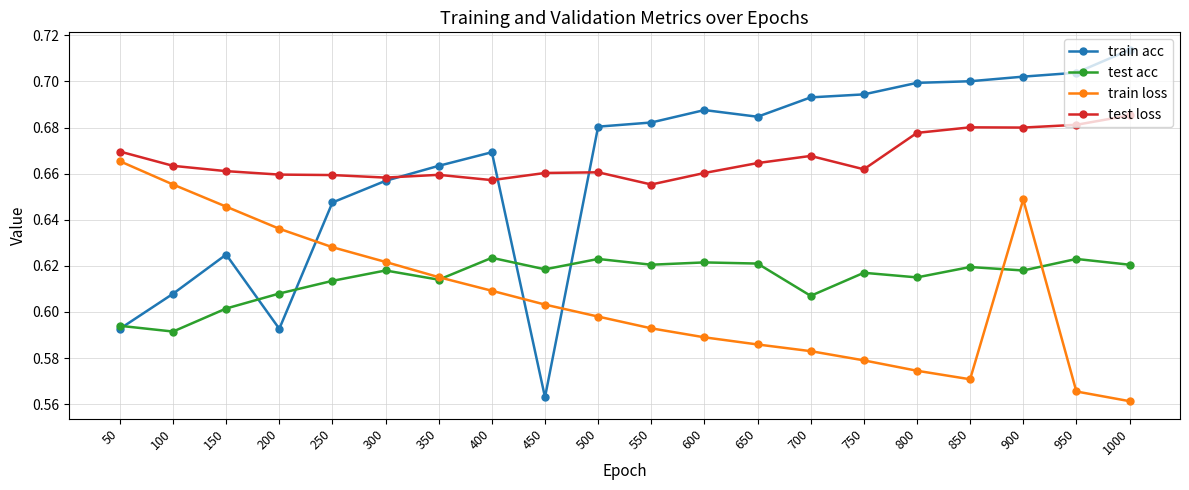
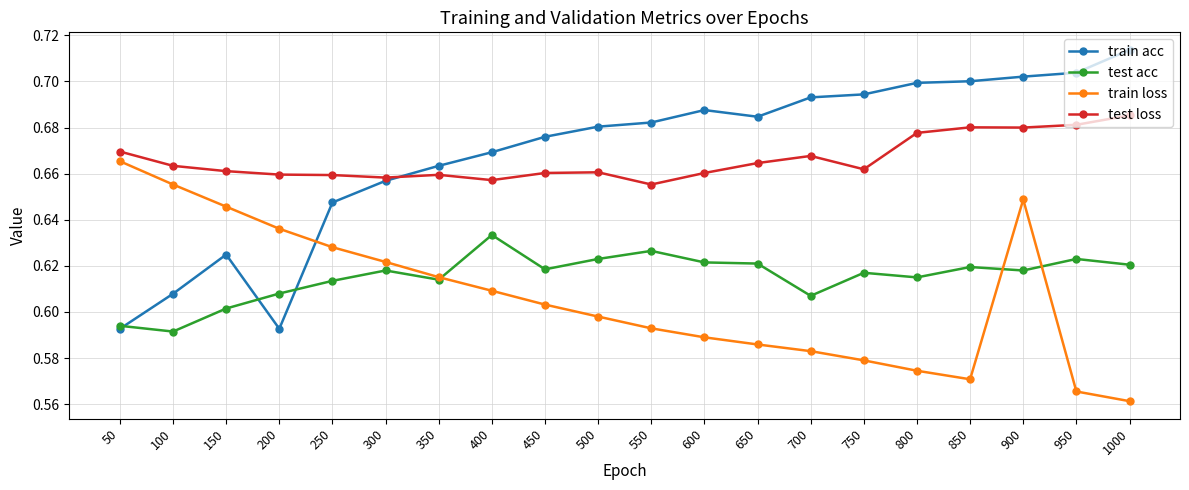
  {
    "train acc": {
      "50": 0.593,
      "100": 0.608,
      "150": 0.625,
      "200": 0.593,
      "250": 0.648,
      "300": 0.657,
      "350": 0.663,
      "400": 0.669,
-     "450": 0.563,
+     "450": 0.676,
      "500": 0.680,
      "550": 0.682,
      "600": 0.688,
      "650": 0.685,
      "700": 0.693,
      "750": 0.694,
      "800": 0.699,
      "850": 0.700,
      "900": 0.702
    },
    "test acc": {
      "50": 0.594,
      "100": 0.592,
      "150": 0.602,
      "200": 0.608,
      "250": 0.614,
      "300": 0.618,
-     "400": 0.624,
+     "400": 0.633,
      "450": 0.619,
      "500": 0.623,
-     "550": 0.621,
+     "550": 0.627,
      "600": 0.622,
      "650": 0.621,
      "700": 0.607,
      "750": 0.617,
      "800": 0.615,
      "850": 0.620,
      "900": 0.618,
      "950": 0.623,
      "1000": 0.621
    },
    "train loss": {
      "50": 0.665,
      "100": 0.655,
      "150": 0.646,
      "200": 0.636,
      "250": 0.628,
      "300": 0.622,
      "400": 0.609,
      "450": 0.603,
      "500": 0.598,
      "550": 0.593,
      "600": 0.589,
      "650": 0.586,
      "700": 0.583,
      "750": 0.579,
      "800": 0.575,
      "850": 0.571,
      "900": 0.649,
      "950": 0.566,
      "1000": 0.561
    },
    "test loss": {
      "50": 0.670,
      "100": 0.663,
      "150": 0.661,
      "200": 0.660,
      "250": 0.659,
      "300": 0.658,
      "350": 0.660,
      "400": 0.657,
      "450": 0.660,
      "500": 0.661,
      "550": 0.655,
      "600": 0.660,
      "650": 0.665,
      "700": 0.668,
      "750": 0.662,
      "800": 0.678,
      "850": 0.680,
      "900": 0.680
    }
  }
